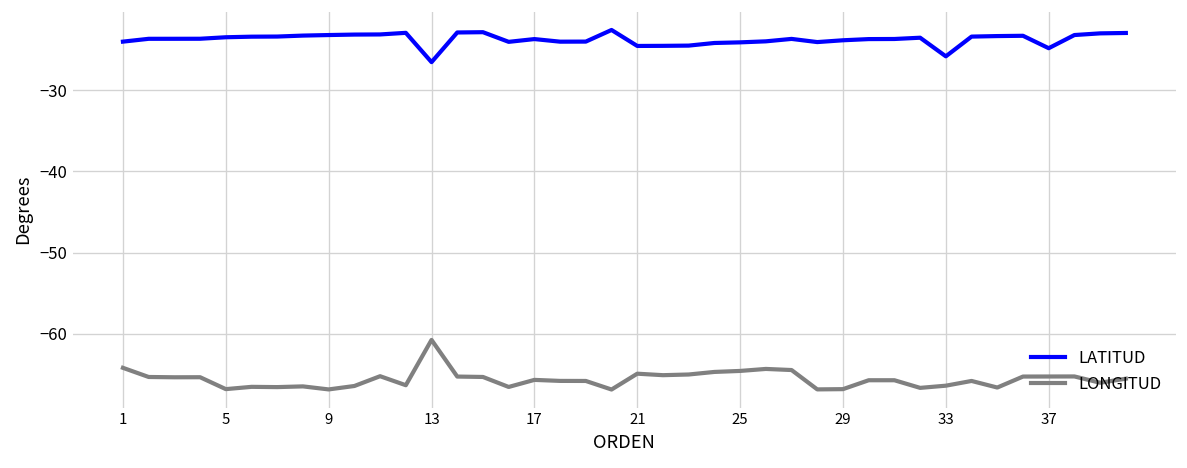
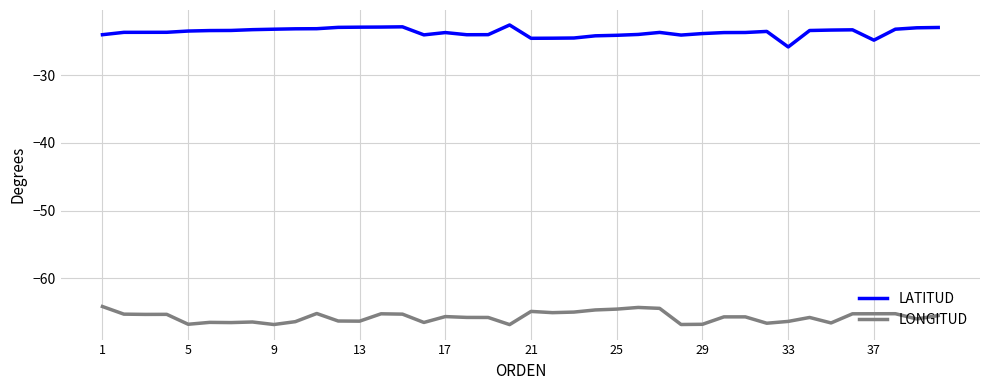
  {
    "LATITUD": {
      "1": -24,
      "5": -23,
      "9": -23,
-     "13": -27,
+     "13": -23,
      "17": -24,
      "21": -25,
      "25": -24,
      "29": -24,
      "33": -26,
      "37": -25
    },
    "LONGITUD": {
      "1": -64,
      "5": -67,
      "9": -67,
-     "13": -61,
+     "13": -66,
      "17": -66,
      "21": -65,
      "25": -65,
      "29": -67,
      "33": -66,
      "37": -65
    }
  }
